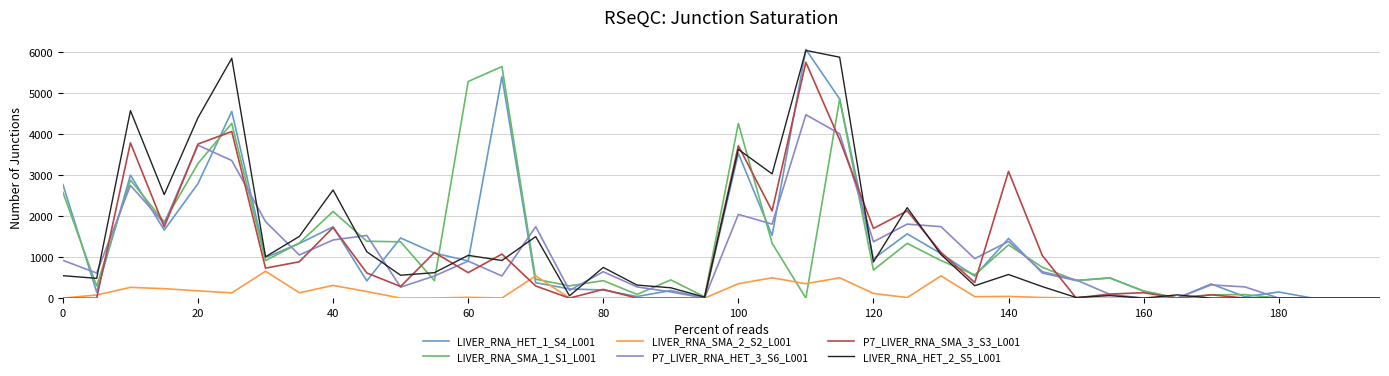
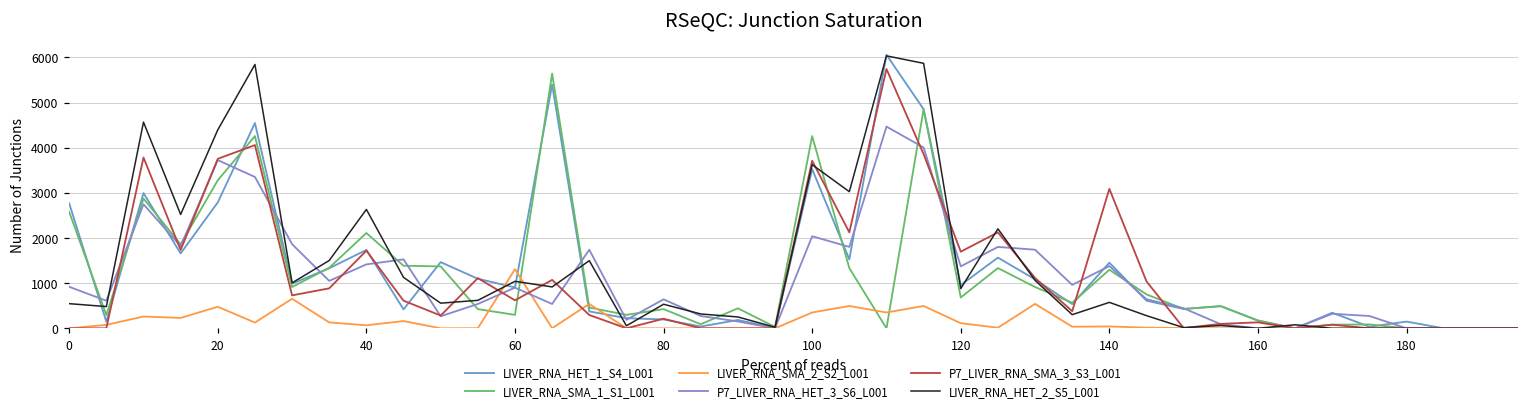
  {
    "LIVER_RNA_SMA_1_S1_L001": {
      "0": 2600,
      "20": 3300,
      "40": 2100,
-     "60": 5300,
+     "60": 300,
      "80": 400,
      "100": 4300,
      "120": 700,
      "140": 1300
    },
    "LIVER_RNA_SMA_2_S2_L001": {
-     "20": 200,
-     "40": 300,
-     "60": 0,
+     "20": 500,
+     "40": 100,
+     "60": 1300,
      "80": 0,
      "100": 400,
      "120": 100,
      "140": 0
    },
    "P7_LIVER_RNA_SMA_3_S3_L001": {
      "60": 600,
      "100": 3700,
      "120": 1700,
      "140": 3100
    },
    "LIVER_RNA_HET_2_S5_L001": {
      "0": 500,
      "20": 4400,
      "40": 2600,
      "60": 1000,
-     "80": 700,
+     "80": 500,
      "100": 3600,
      "120": 900,
      "140": 600
    }
  }
